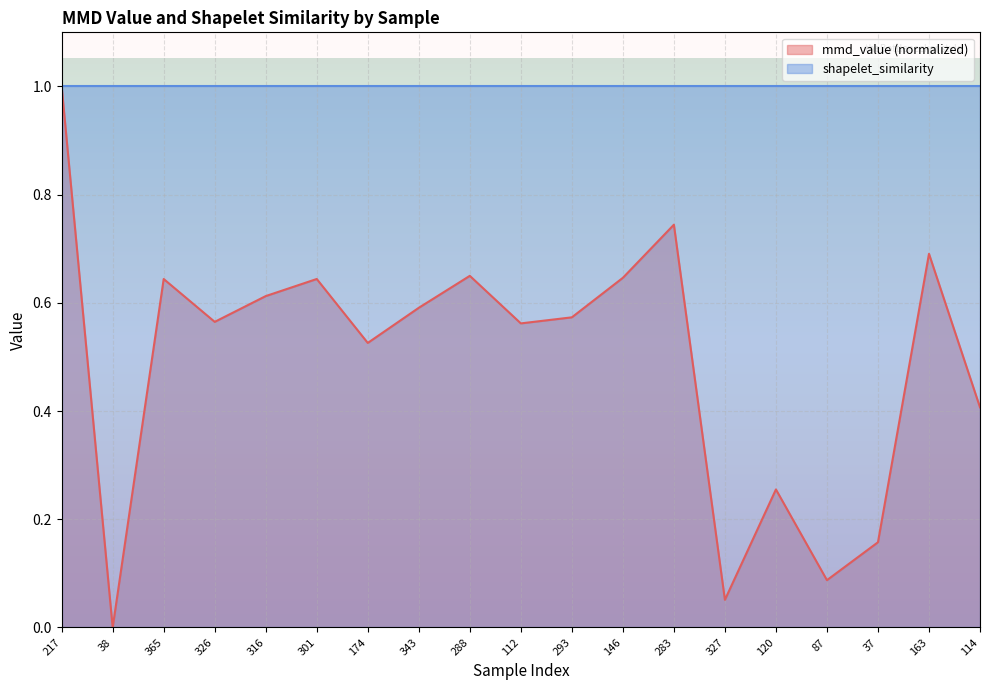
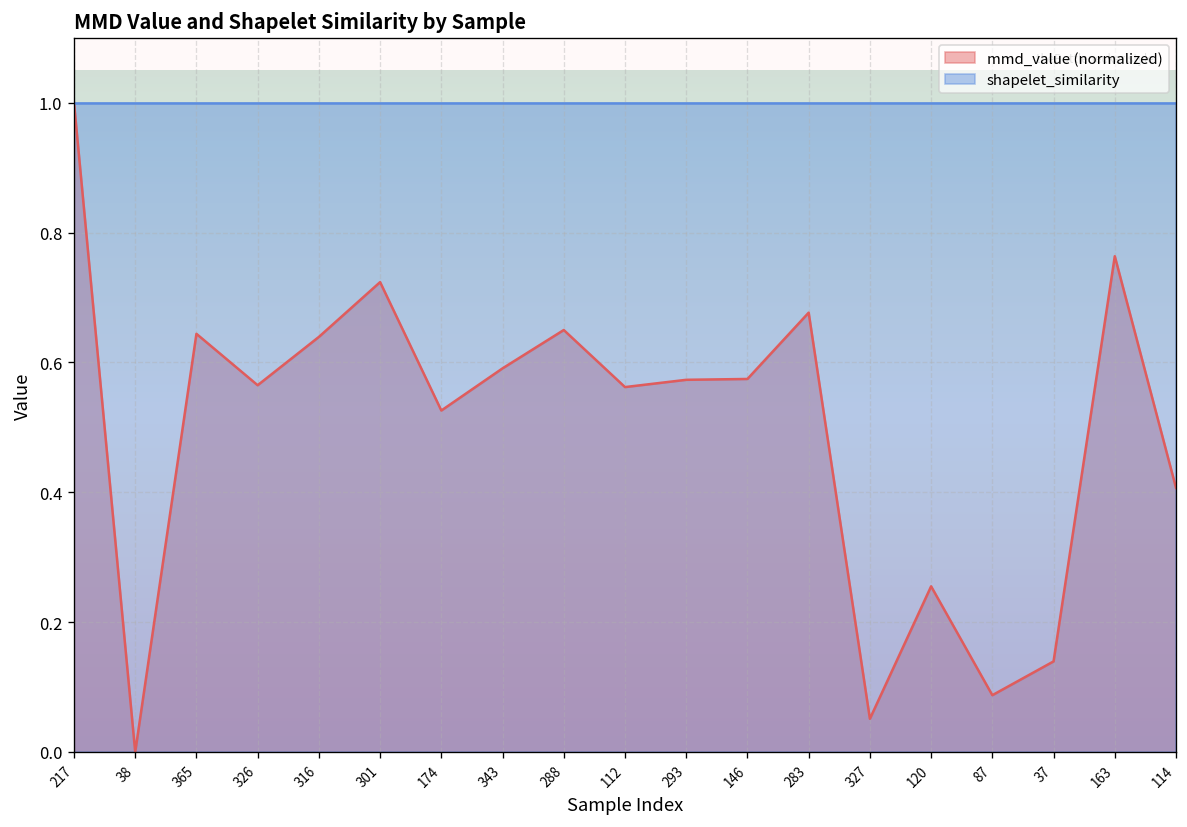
  {
    "mmd_value (normalized)": {
      "38": 0.00,
      "365": 0.64,
      "326": 0.56,
-     "316": 0.61,
-     "301": 0.64,
+     "316": 0.64,
+     "301": 0.72,
      "174": 0.53,
      "343": 0.59,
      "288": 0.65,
      "112": 0.56,
      "293": 0.57,
-     "146": 0.65,
-     "283": 0.74,
+     "146": 0.57,
+     "283": 0.68,
      "327": 0.05,
      "120": 0.26,
      "87": 0.09,
-     "37": 0.16,
-     "163": 0.69,
+     "37": 0.14,
+     "163": 0.76,
      "114": 0.41
    },
    "shapelet_similarity": {
      "38": 1.00,
      "365": 1.00,
      "326": 1.00,
      "316": 1.00,
      "301": 1.00,
      "174": 1.00,
      "343": 1.00,
      "288": 1.00,
      "112": 1.00,
      "293": 1.00,
      "146": 1.00,
      "283": 1.00,
      "327": 1.00,
      "120": 1.00,
      "87": 1.00,
      "37": 1.00,
      "163": 1.00,
      "114": 1.00
    }
  }
